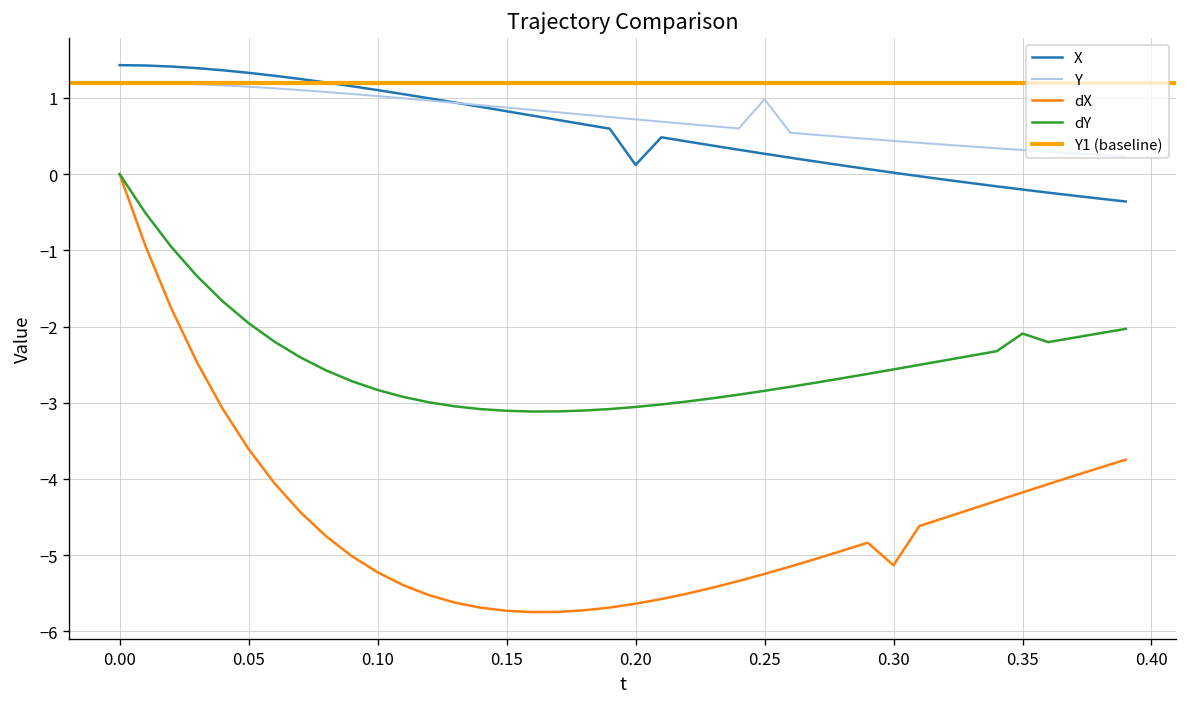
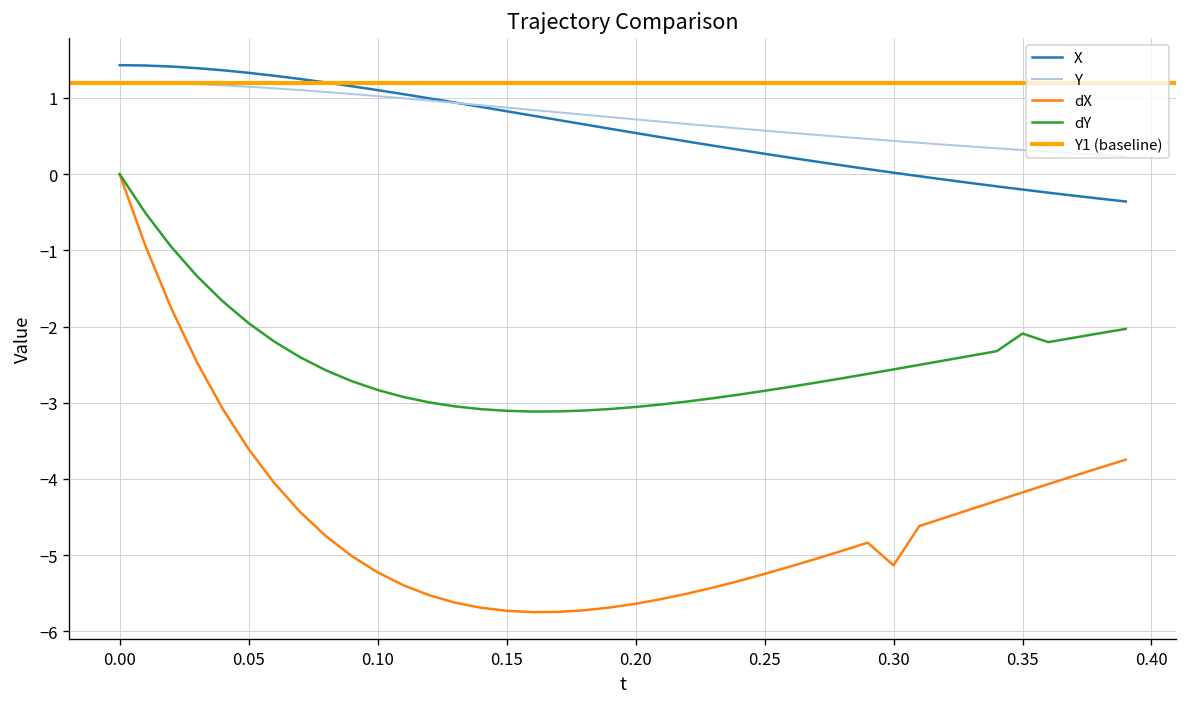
  {
    "X": {
      "0.00": 1.4,
      "0.05": 1.3,
      "0.10": 1.1,
      "0.15": 0.8,
-     "0.20": 0.1,
+     "0.20": 0.5,
      "0.25": 0.3,
      "0.30": 0.0,
      "0.35": -0.2
    },
    "Y": {
      "0.00": 1.2,
      "0.05": 1.1,
      "0.10": 1.0,
      "0.15": 0.9,
      "0.20": 0.7,
-     "0.25": 1.0,
+     "0.25": 0.6,
      "0.30": 0.4,
      "0.35": 0.3
    },
    "dX": {
      "0.05": -3.6,
      "0.10": -5.2,
      "0.15": -5.7,
      "0.20": -5.6,
      "0.25": -5.2,
      "0.30": -5.1,
      "0.35": -4.2
    },
    "dY": {
      "0.05": -2.0,
      "0.10": -2.8,
      "0.15": -3.1,
      "0.20": -3.1,
      "0.25": -2.8,
      "0.30": -2.6,
      "0.35": -2.1
    }
  }
